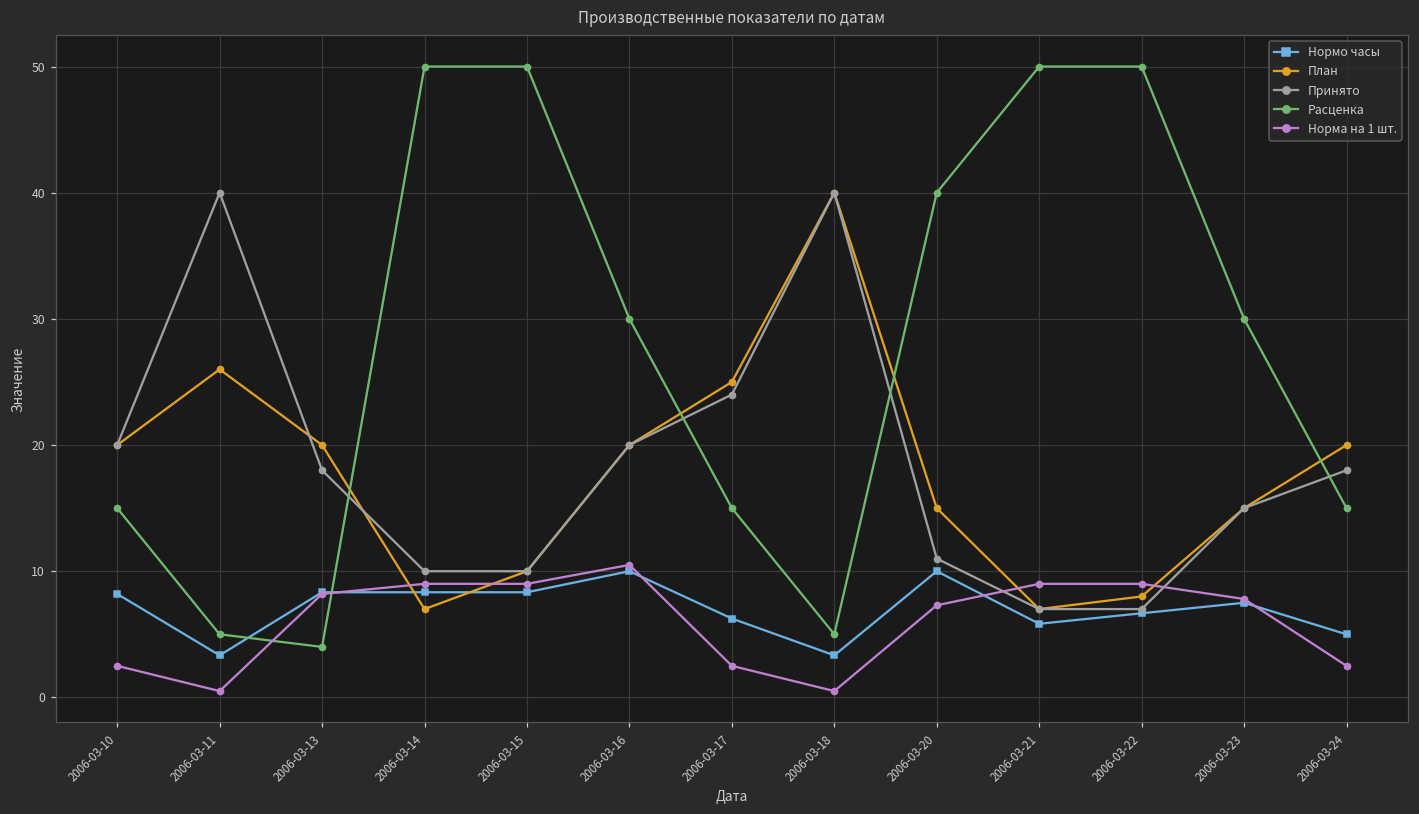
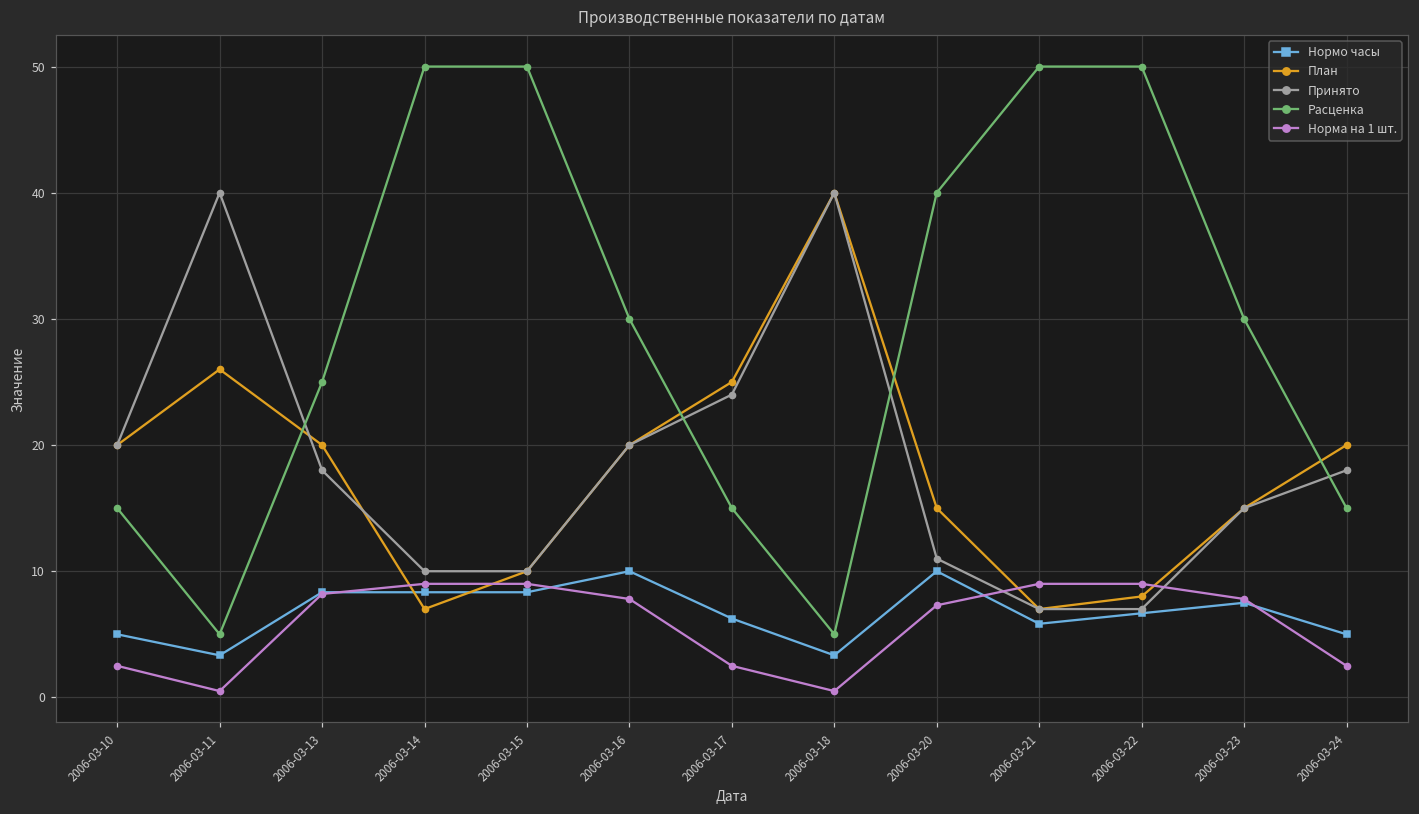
  {
    "Нормо часы": {
-     "2006-03-10": 8.2,
+     "2006-03-10": 5.0,
      "2006-03-11": 3.3,
      "2006-03-14": 8.3,
      "2006-03-15": 8.3,
      "2006-03-16": 10.0,
      "2006-03-17": 6.3,
      "2006-03-18": 3.3,
      "2006-03-20": 10.0,
      "2006-03-21": 5.8,
      "2006-03-22": 6.7,
      "2006-03-23": 7.5,
      "2006-03-24": 5.0
    },
    "План": {
      "2006-03-11": 26.0,
      "2006-03-13": 20.0,
      "2006-03-14": 7.0,
      "2006-03-17": 25.0,
      "2006-03-20": 15.0,
      "2006-03-22": 8.0,
      "2006-03-24": 20.0
    },
    "Принято": {
      "2006-03-11": 40.0,
      "2006-03-13": 18.0,
      "2006-03-14": 10.0,
      "2006-03-17": 24.0,
      "2006-03-20": 11.0,
      "2006-03-22": 7.0,
      "2006-03-24": 18.0
    },
    "Расценка": {
      "2006-03-10": 15,
      "2006-03-11": 5,
-     "2006-03-13": 4,
+     "2006-03-13": 25,
      "2006-03-14": 50,
      "2006-03-15": 50,
      "2006-03-16": 30,
      "2006-03-17": 15,
      "2006-03-18": 5,
      "2006-03-20": 40,
      "2006-03-21": 50,
      "2006-03-22": 50,
      "2006-03-23": 30,
      "2006-03-24": 15
    },
    "Норма на 1 шт.": {
      "2006-03-10": 2.5,
      "2006-03-11": 0.5,
      "2006-03-14": 9.0,
      "2006-03-15": 9.0,
-     "2006-03-16": 10.5,
+     "2006-03-16": 7.8,
      "2006-03-17": 2.5,
      "2006-03-18": 0.5,
      "2006-03-20": 7.3,
      "2006-03-21": 9.0,
      "2006-03-22": 9.0,
      "2006-03-23": 7.8,
      "2006-03-24": 2.5
    }
  }
